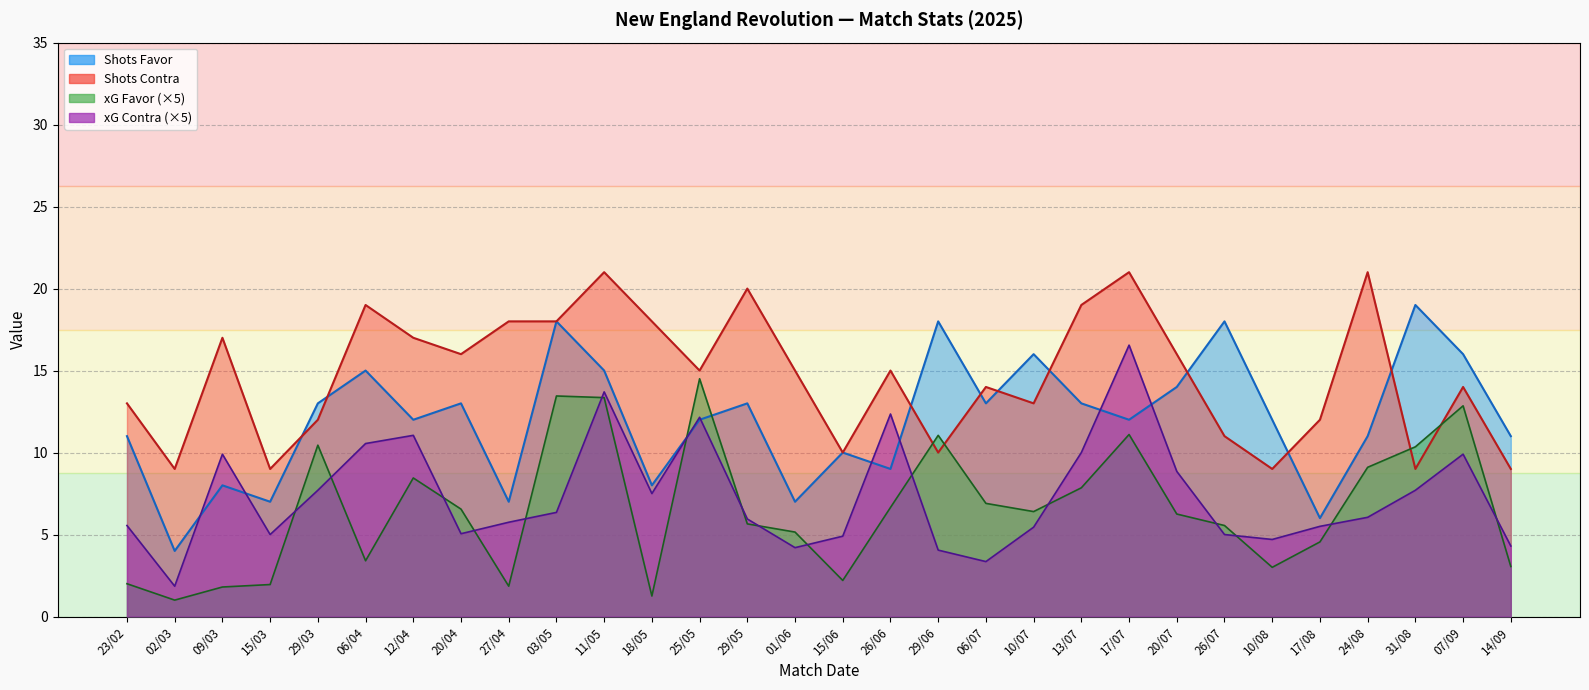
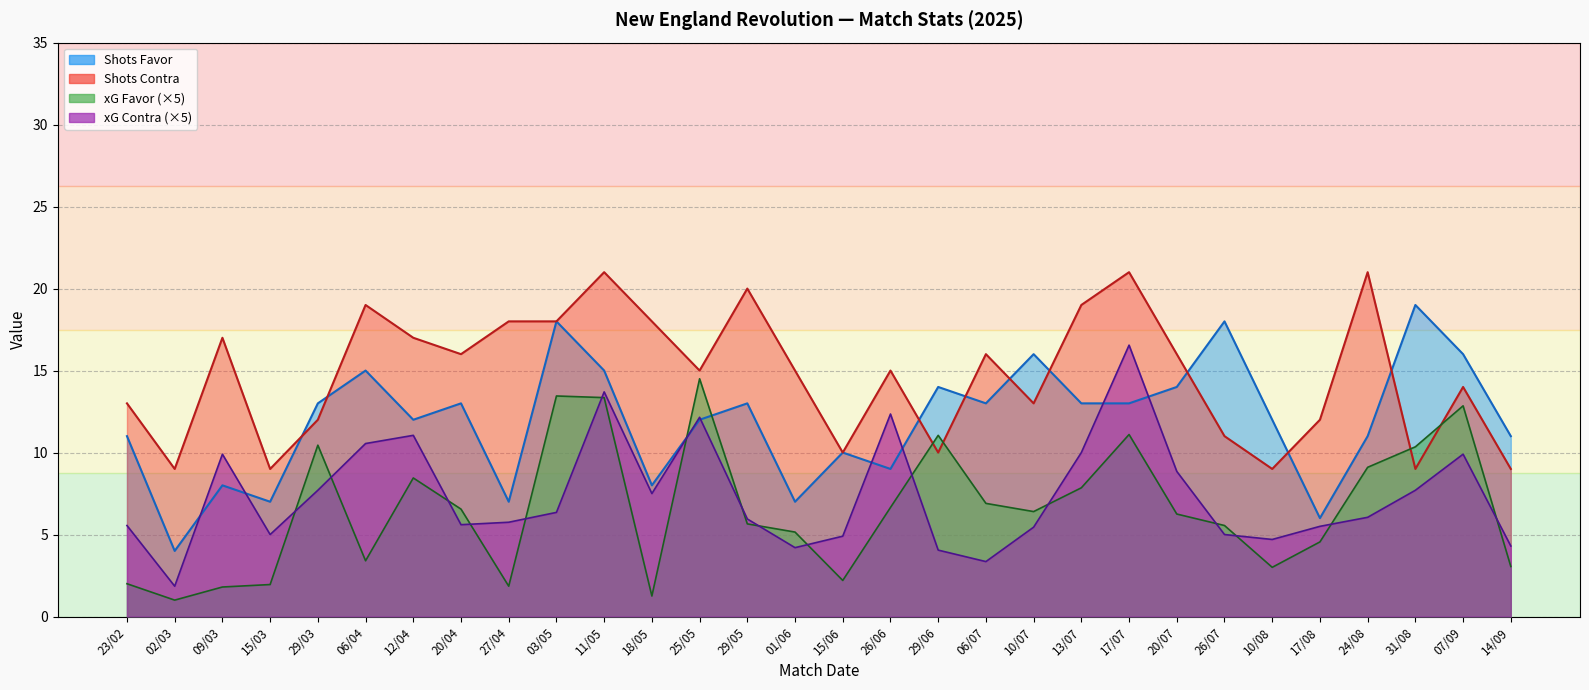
  {
    "Shots Favor": {
      "23/02": 11,
      "02/03": 4,
      "09/03": 8,
      "15/03": 7,
      "29/03": 13,
      "06/04": 15,
      "12/04": 12,
      "20/04": 13,
      "27/04": 7,
      "11/05": 15,
      "18/05": 8,
      "29/05": 13,
      "01/06": 7,
      "26/06": 9,
-     "29/06": 18,
+     "29/06": 14,
      "06/07": 13,
      "10/07": 16,
      "13/07": 13,
-     "17/07": 12,
+     "17/07": 13,
      "20/07": 14,
      "26/07": 18,
      "10/08": 12,
      "17/08": 6,
      "24/08": 11,
      "31/08": 19,
      "07/09": 16,
      "14/09": 11
    },
    "Shots Contra": {
      "23/02": 13,
      "02/03": 9,
      "09/03": 17,
      "15/03": 9,
      "29/03": 12,
      "06/04": 19,
      "12/04": 17,
      "20/04": 16,
      "27/04": 18,
      "11/05": 21,
      "18/05": 18,
      "25/05": 15,
      "29/05": 20,
      "01/06": 15,
      "26/06": 15,
      "29/06": 10,
-     "06/07": 14,
+     "06/07": 16,
      "10/07": 13,
      "13/07": 19,
      "17/07": 21,
      "20/07": 16,
      "26/07": 11,
      "10/08": 9,
      "17/08": 12,
      "24/08": 21,
      "31/08": 9,
      "07/09": 14,
      "14/09": 9
    },
    "xG Favor (×5)": {
      "23/02": 2.0,
      "02/03": 1.0,
      "09/03": 1.8,
      "15/03": 2.0,
      "29/03": 10.5,
      "06/04": 3.4,
      "12/04": 8.5,
      "20/04": 6.6,
      "27/04": 1.9,
      "03/05": 13.5,
      "11/05": 13.4,
      "18/05": 1.3,
      "25/05": 14.5,
      "29/05": 5.6,
      "01/06": 5.2,
      "15/06": 2.2,
      "26/06": 6.7,
      "29/06": 11.1,
      "06/07": 6.9,
      "10/07": 6.4,
      "13/07": 7.9,
      "17/07": 11.1,
      "20/07": 6.3,
      "26/07": 5.6,
      "10/08": 3.0,
      "17/08": 4.6,
      "24/08": 9.1,
      "31/08": 10.4,
      "07/09": 12.9,
      "14/09": 3.1
    },
    "xG Contra (×5)": {
      "23/02": 5.6,
      "02/03": 1.9,
      "09/03": 9.9,
      "15/03": 5.0,
      "29/03": 7.7,
      "06/04": 10.5,
      "12/04": 11.1,
-     "20/04": 5.1,
+     "20/04": 5.6,
      "27/04": 5.8,
      "03/05": 6.4,
      "11/05": 13.7,
      "18/05": 7.5,
      "29/05": 5.9,
      "01/06": 4.2,
      "15/06": 4.9,
      "26/06": 12.4,
      "29/06": 4.1,
      "06/07": 3.4,
      "10/07": 5.5,
      "13/07": 10.0,
      "17/07": 16.6,
      "20/07": 8.9,
      "26/07": 5.0,
      "10/08": 4.7,
      "17/08": 5.5,
      "24/08": 6.1,
      "31/08": 7.7,
      "07/09": 9.9,
      "14/09": 4.3
    }
  }
